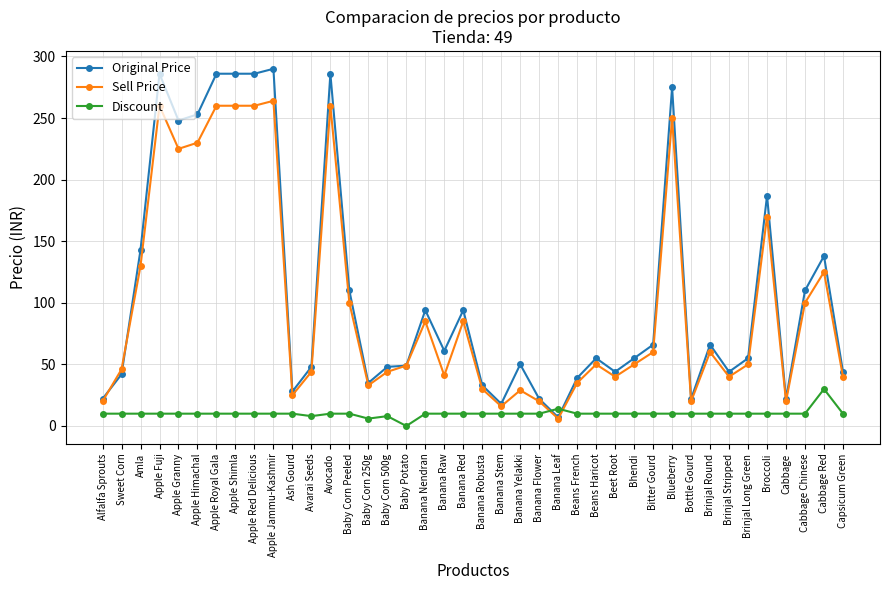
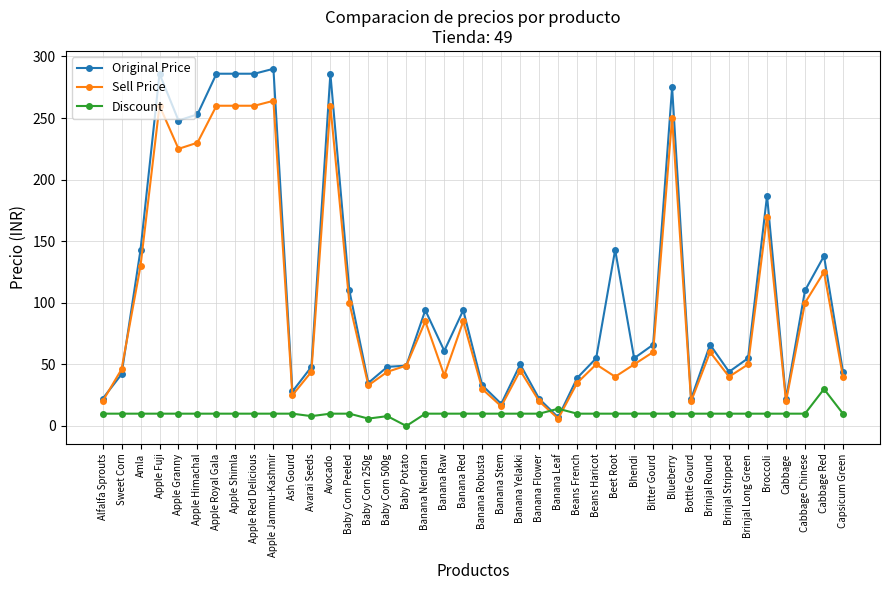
  {
    "Original Price": {
      "Sweet Corn": 42,
      "Amla": 143,
      "Apple Granny": 248,
      "Apple Himachal": 253,
      "Apple Royal Gala": 286,
      "Apple Shimla": 286,
      "Apple Red Delicious": 286,
      "Apple Jammu-Kashmir": 290,
      "Ash Gourd": 28,
      "Avarai Seeds": 48,
      "Avocado": 286,
      "Baby Corn Peeled": 110,
      "Baby Corn 500g": 48,
      "Banana Nendran": 94,
      "Banana Raw": 61,
      "Banana Red": 94,
      "Banana Robusta": 33,
      "Banana Yelakki": 50,
      "Beans French": 39,
      "Beans Haricot": 55,
-     "Beet Root": 44,
+     "Beet Root": 143,
      "Bhendi": 55,
      "Bitter Gourd": 66,
      "Blueberry": 275,
      "Brinjal Round": 66,
      "Brinjal Stripped": 44,
      "Brinjal Long Green": 55,
      "Broccoli": 187,
      "Cabbage Chinese": 110,
      "Cabbage Red": 138,
      "Capsicum Green": 44
    },
    "Sell Price": {
      "Sweet Corn": 46,
      "Amla": 130,
      "Apple Granny": 225,
      "Apple Himachal": 230,
      "Apple Royal Gala": 260,
      "Apple Shimla": 260,
      "Apple Red Delicious": 260,
      "Apple Jammu-Kashmir": 264,
      "Ash Gourd": 25,
      "Avarai Seeds": 44,
      "Avocado": 260,
      "Baby Corn Peeled": 100,
      "Baby Corn 500g": 44,
      "Banana Nendran": 85,
      "Banana Raw": 41,
      "Banana Red": 85,
      "Banana Robusta": 30,
-     "Banana Yelakki": 29,
+     "Banana Yelakki": 45,
      "Beans French": 35,
      "Beans Haricot": 50,
      "Beet Root": 40,
      "Bhendi": 50,
      "Bitter Gourd": 60,
      "Blueberry": 250,
      "Brinjal Round": 60,
      "Brinjal Stripped": 40,
      "Brinjal Long Green": 50,
      "Broccoli": 170,
      "Cabbage Chinese": 100,
      "Cabbage Red": 125,
      "Capsicum Green": 40
    },
    "Discount": {
      "Alfalfa Sprouts": 10,
      "Sweet Corn": 10,
      "Amla": 10,
      "Apple Fuji": 10,
      "Apple Granny": 10,
      "Apple Himachal": 10,
      "Apple Royal Gala": 10,
      "Apple Shimla": 10,
      "Apple Red Delicious": 10,
      "Apple Jammu-Kashmir": 10,
      "Ash Gourd": 10,
      "Avarai Seeds": 8,
      "Avocado": 10,
      "Baby Corn Peeled": 10,
      "Baby Corn 250g": 6,
      "Baby Corn 500g": 8,
      "Baby Potato": 0,
      "Banana Nendran": 10,
      "Banana Raw": 10,
      "Banana Red": 10,
      "Banana Robusta": 10,
      "Banana Stem": 10,
      "Banana Yelakki": 10,
      "Banana Flower": 10,
      "Banana Leaf": 14,
      "Beans French": 10,
      "Beans Haricot": 10,
      "Beet Root": 10,
      "Bhendi": 10,
      "Bitter Gourd": 10,
      "Blueberry": 10,
      "Bottle Gourd": 10,
      "Brinjal Round": 10,
      "Brinjal Stripped": 10,
      "Brinjal Long Green": 10,
      "Broccoli": 10,
      "Cabbage": 10,
      "Cabbage Chinese": 10,
      "Cabbage Red": 30,
      "Capsicum Green": 10
    }
  }
